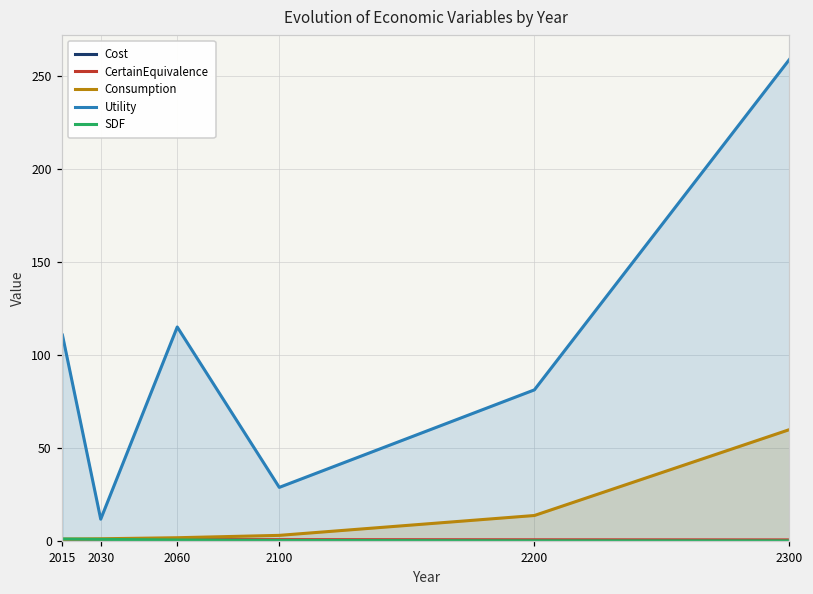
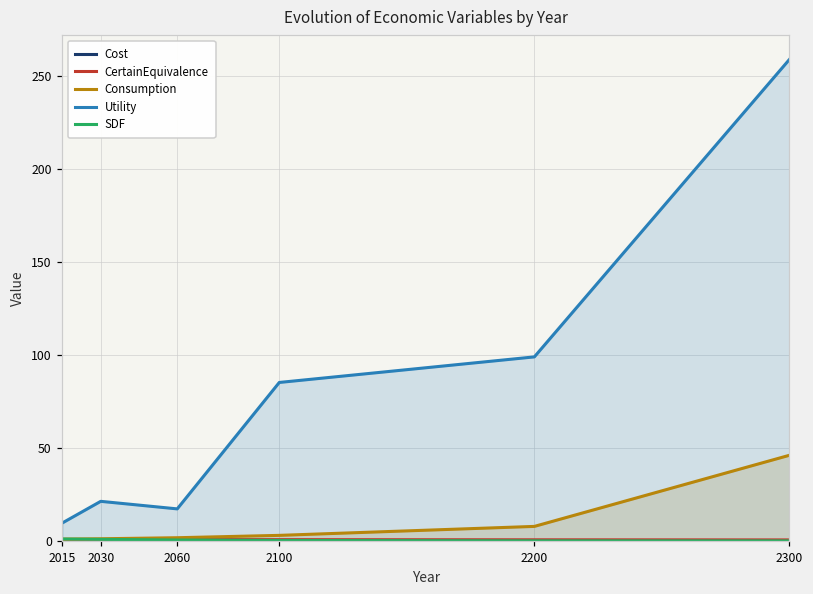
  {
    "Consumption": {
      "2100": 3,
-     "2200": 14,
-     "2300": 60
+     "2200": 8,
+     "2300": 46
    },
    "Utility": {
-     "2015": 111,
-     "2030": 12,
-     "2060": 115,
-     "2100": 29,
-     "2200": 81,
+     "2015": 10,
+     "2030": 21,
+     "2060": 17,
+     "2100": 85,
+     "2200": 99,
      "2300": 259
    }
  }
